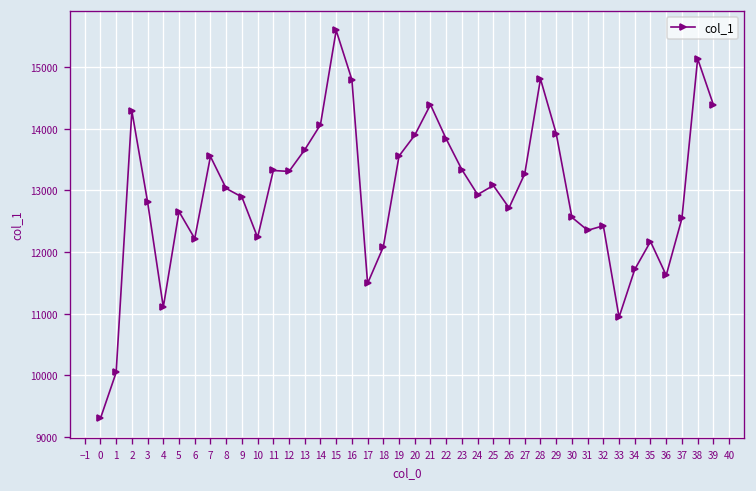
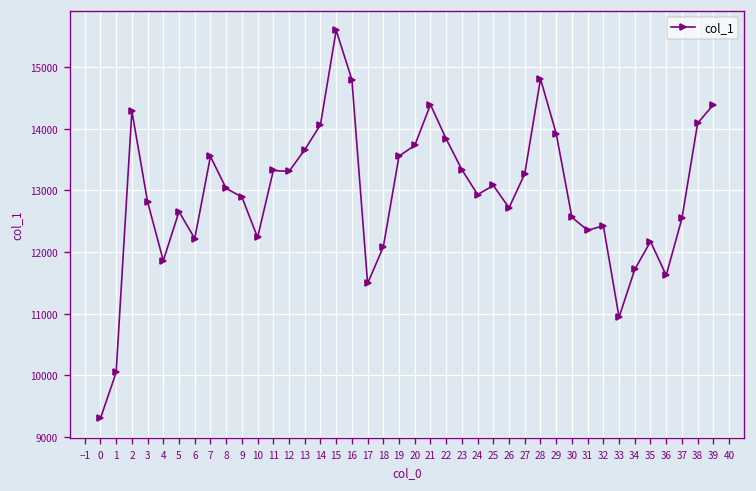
  {
    "0": 9300,
    "1": 10000,
    "2": 14300,
    "3": 12800,
-   "4": 11100,
+   "4": 11900,
    "5": 12700,
    "6": 12200,
    "7": 13600,
    "8": 13000,
    "9": 12900,
    "10": 12200,
    "11": 13300,
    "12": 13300,
    "13": 13700,
    "14": 14100,
    "15": 15600,
    "16": 14800,
    "17": 11500,
    "18": 12100,
    "19": 13600,
-   "20": 13900,
+   "20": 13700,
    "21": 14400,
    "22": 13800,
    "23": 13300,
    "24": 12900,
    "25": 13100,
    "26": 12700,
    "27": 13300,
    "28": 14800,
    "29": 13900,
    "30": 12600,
    "31": 12400,
    "32": 12400,
    "33": 10900,
    "34": 11700,
    "35": 12200,
    "36": 11600,
    "37": 12500,
-   "38": 15100,
+   "38": 14100,
    "39": 14400
  }
